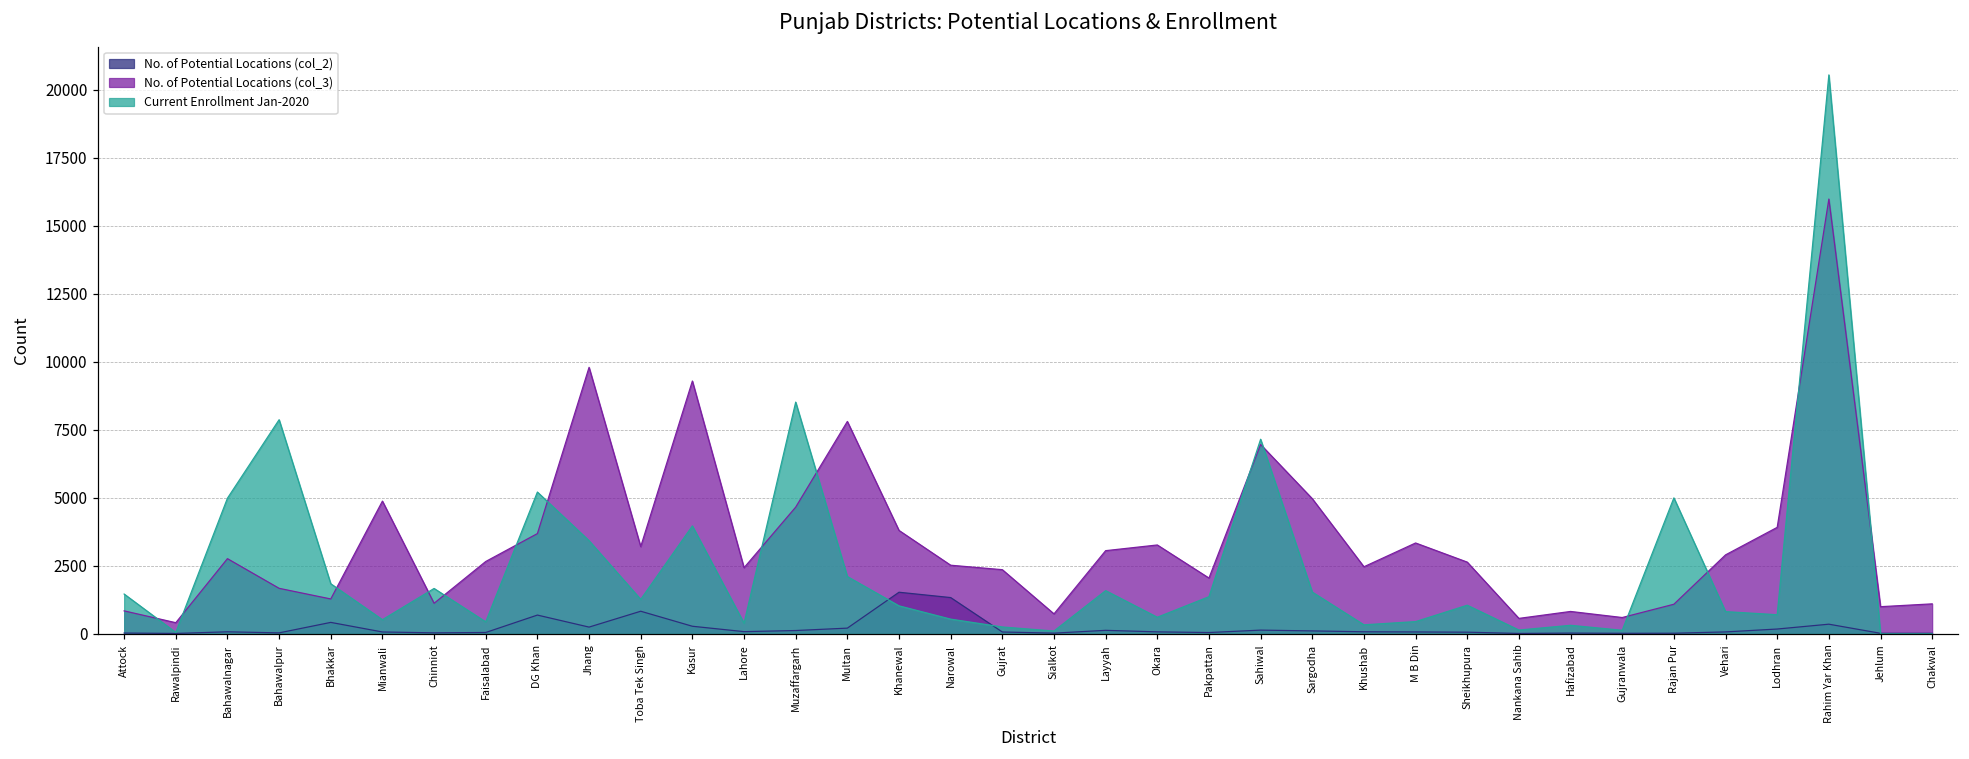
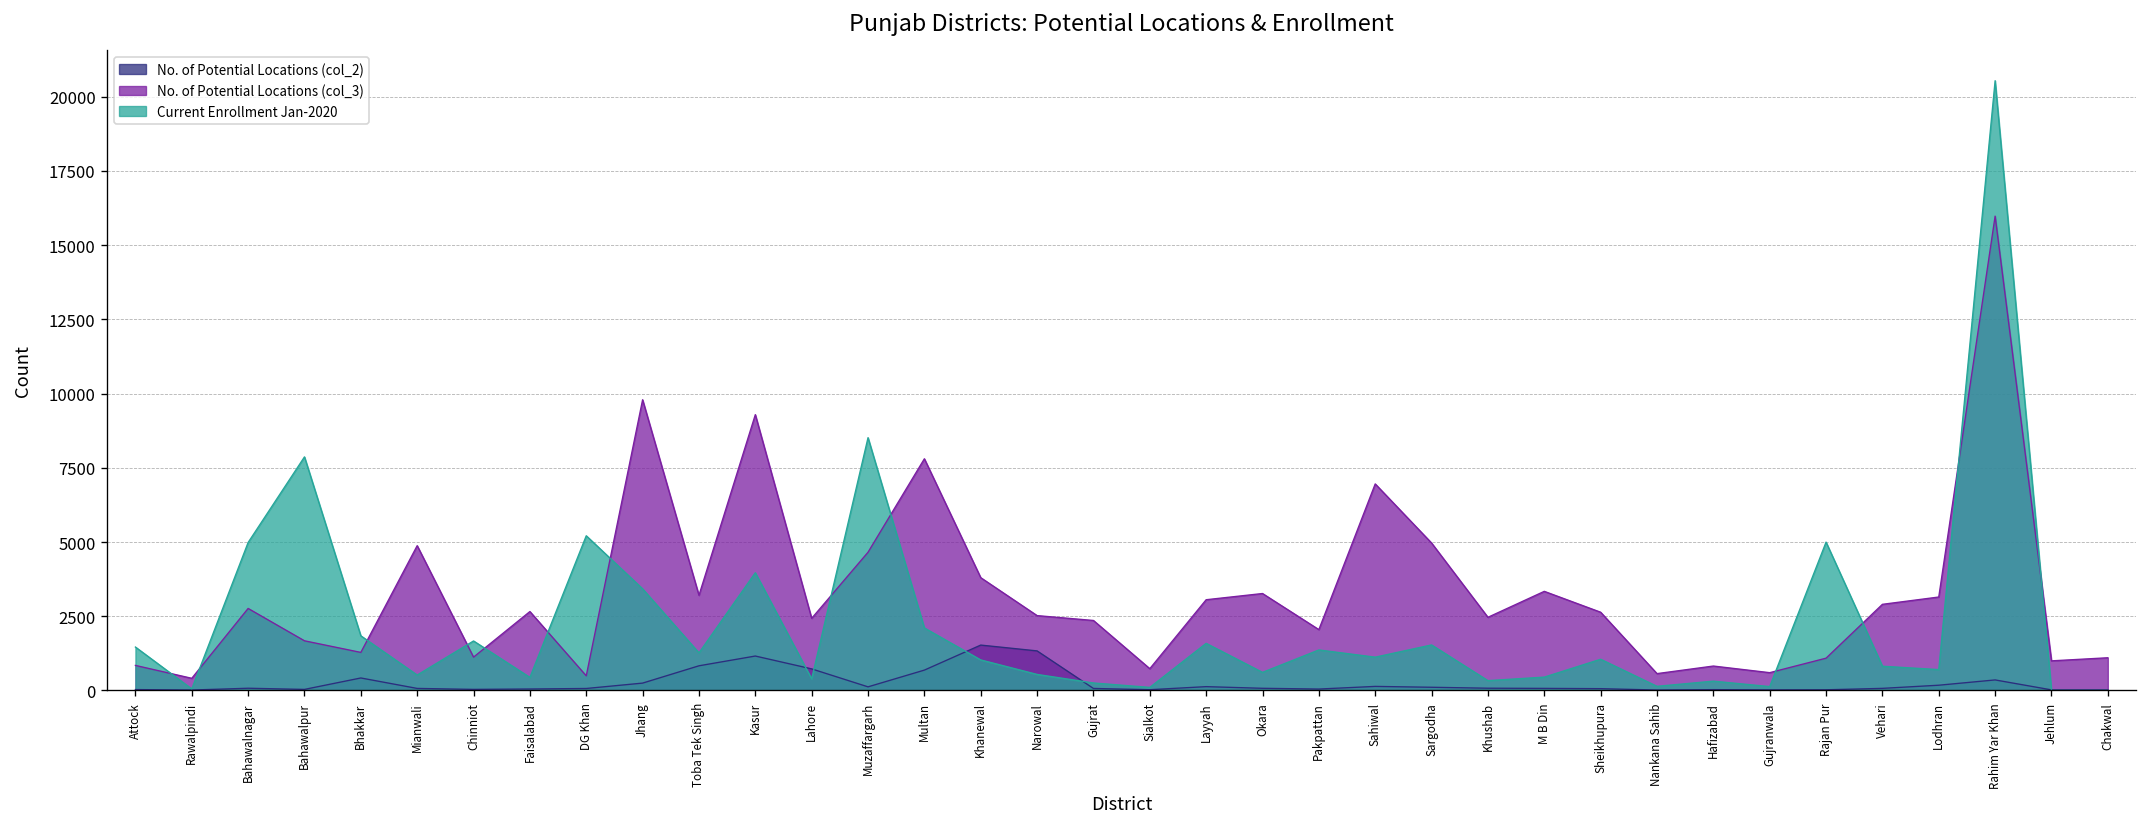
  {
    "No. of Potential Locations (col_2)": {
      "Attock": 0,
      "Bahawalnagar": 100,
      "Bahawalpur": 0,
      "Bhakkar": 400,
      "Mianwali": 100,
      "Chinniot": 0,
      "Faisalabad": 100,
-     "DG Khan": 700,
+     "DG Khan": 100,
      "Jhang": 200,
      "Toba Tek Singh": 800,
-     "Kasur": 300,
-     "Lahore": 100,
+     "Kasur": 1200,
+     "Lahore": 700,
      "Muzaffargarh": 100,
-     "Multan": 200,
+     "Multan": 700,
      "Khanewal": 1500,
      "Narowal": 1300,
      "Gujrat": 100,
      "Layyah": 100,
      "Okara": 100,
      "Pakpattan": 0,
      "Sahiwal": 100,
      "Sargodha": 100,
      "Khushab": 100,
      "M B Din": 100,
      "Sheikhupura": 100,
      "Nankana Sahib": 0,
      "Hafizabad": 0,
      "Gujranwala": 0,
      "Rajan Pur": 0,
      "Vehari": 100,
      "Lodhran": 200,
      "Rahim Yar Khan": 400
    },
    "No. of Potential Locations (col_3)": {
      "Attock": 800,
      "Rawalpindi": 400,
      "Bahawalnagar": 2800,
      "Bahawalpur": 1700,
      "Bhakkar": 1300,
      "Mianwali": 4900,
      "Chinniot": 1100,
      "Faisalabad": 2700,
-     "DG Khan": 3700,
+     "DG Khan": 500,
      "Jhang": 9800,
      "Toba Tek Singh": 3200,
      "Kasur": 9300,
      "Lahore": 2400,
      "Muzaffargarh": 4700,
      "Multan": 7800,
      "Khanewal": 3800,
      "Narowal": 2500,
      "Gujrat": 2400,
      "Sialkot": 700,
      "Layyah": 3100,
      "Okara": 3300,
      "Pakpattan": 2100,
      "Sahiwal": 7000,
      "Sargodha": 5000,
      "Khushab": 2500,
      "M B Din": 3300,
      "Sheikhupura": 2600,
      "Nankana Sahib": 600,
      "Hafizabad": 800,
      "Gujranwala": 600,
      "Rajan Pur": 1100,
      "Vehari": 2900,
-     "Lodhran": 3900,
+     "Lodhran": 3100,
      "Rahim Yar Khan": 16000,
      "Jehlum": 1000,
      "Chakwal": 1100
    },
    "Current Enrollment Jan-2020": {
      "Attock": 1500,
      "Bahawalnagar": 5000,
      "Bahawalpur": 7900,
      "Bhakkar": 1800,
      "Mianwali": 500,
      "Chinniot": 1700,
      "Faisalabad": 400,
      "DG Khan": 5200,
      "Jhang": 3400,
      "Toba Tek Singh": 1300,
      "Kasur": 4000,
      "Lahore": 400,
      "Muzaffargarh": 8500,
      "Multan": 2100,
      "Khanewal": 1000,
      "Narowal": 500,
      "Gujrat": 300,
      "Layyah": 1600,
      "Okara": 600,
      "Pakpattan": 1400,
-     "Sahiwal": 7200,
+     "Sahiwal": 1100,
      "Sargodha": 1500,
      "Khushab": 300,
      "M B Din": 500,
      "Sheikhupura": 1100,
      "Nankana Sahib": 100,
      "Hafizabad": 300,
      "Gujranwala": 100,
      "Rajan Pur": 5000,
      "Vehari": 800,
      "Lodhran": 700,
      "Rahim Yar Khan": 20500
    }
  }
